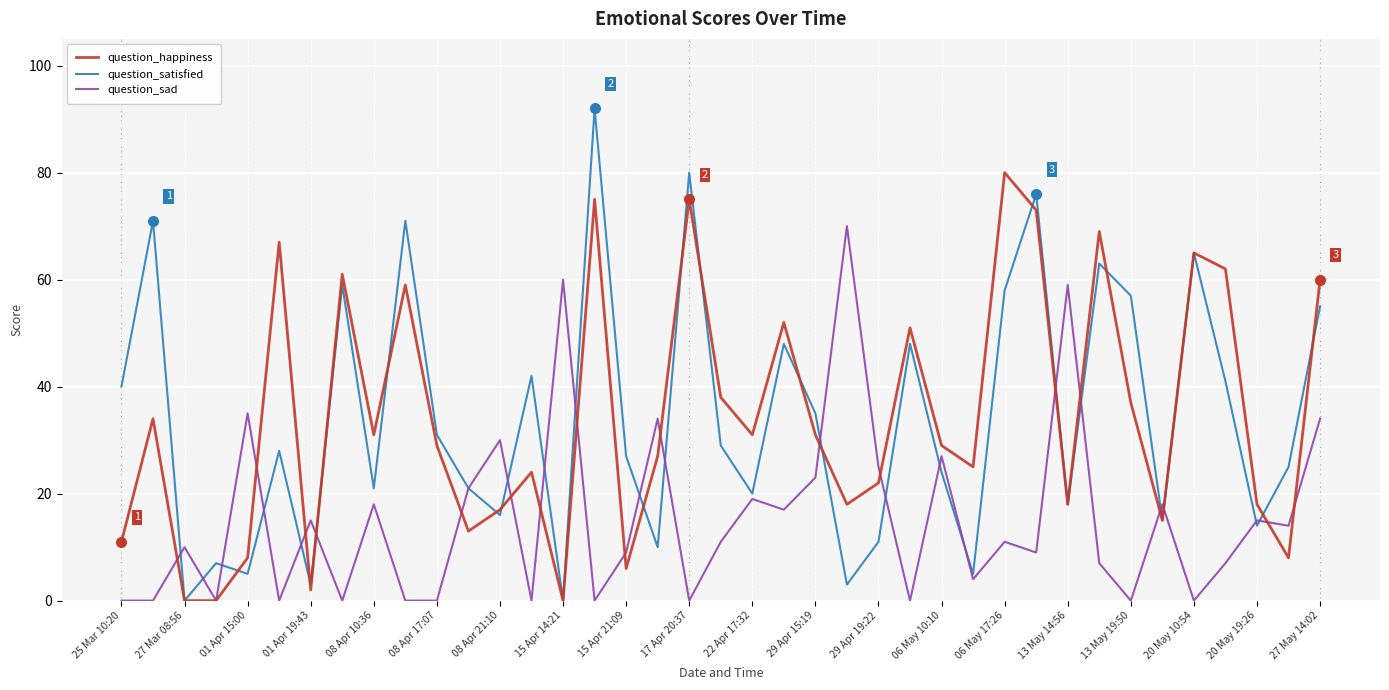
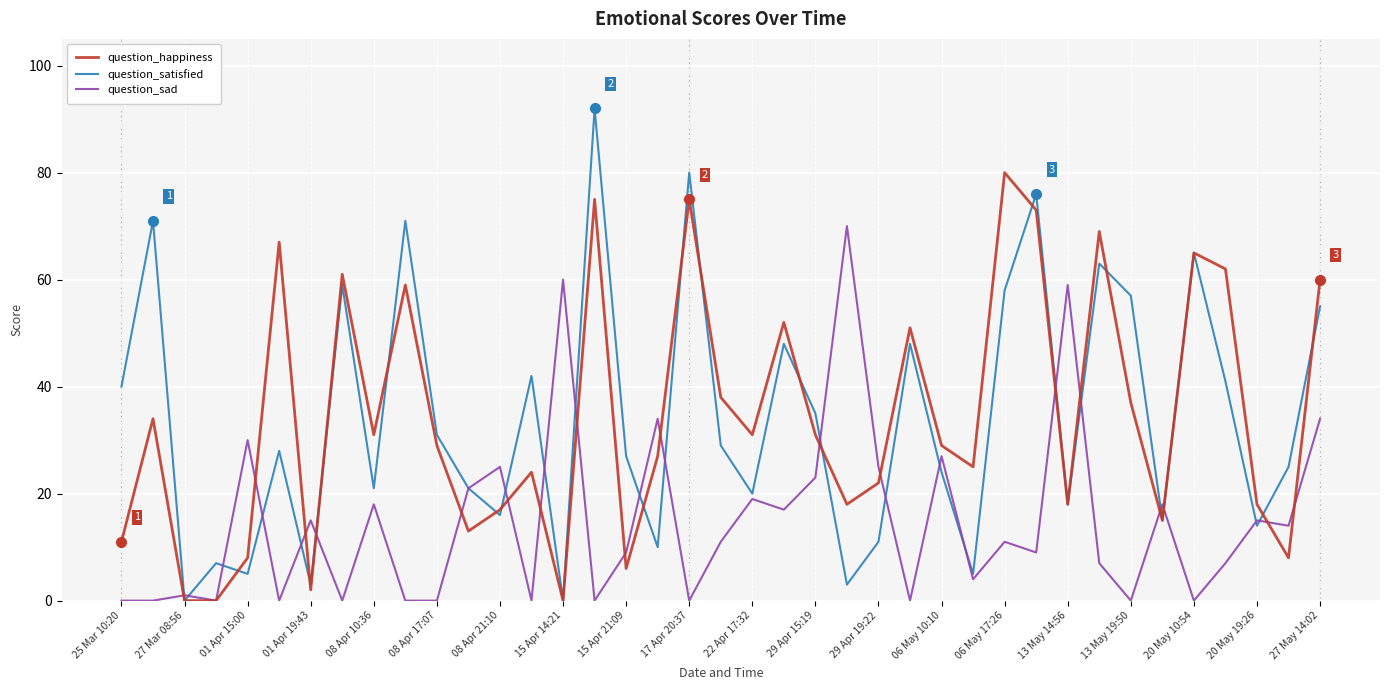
  {
    "question_sad": {
      "25 Mar 10:20": 0,
-     "27 Mar 08:56": 10,
-     "01 Apr 15:00": 35,
+     "27 Mar 08:56": 1,
+     "01 Apr 15:00": 30,
      "01 Apr 19:43": 15,
      "08 Apr 10:36": 18,
      "08 Apr 17:07": 0,
-     "08 Apr 21:10": 30,
+     "08 Apr 21:10": 25,
      "15 Apr 14:21": 60,
      "15 Apr 21:09": 9,
      "17 Apr 20:37": 0,
      "22 Apr 17:32": 19,
      "29 Apr 15:19": 23,
      "29 Apr 19:22": 25,
      "06 May 10:10": 27,
      "06 May 17:26": 11,
      "13 May 14:56": 59,
      "13 May 19:50": 0,
      "20 May 10:54": 0,
      "20 May 19:26": 15,
      "27 May 14:02": 34
    }
  }
